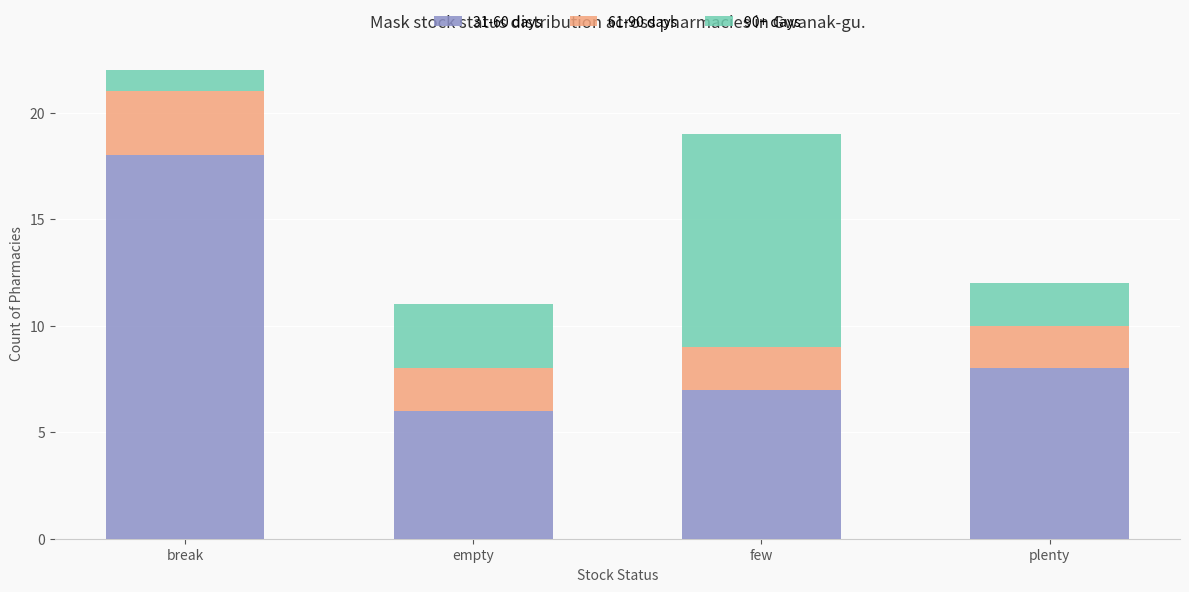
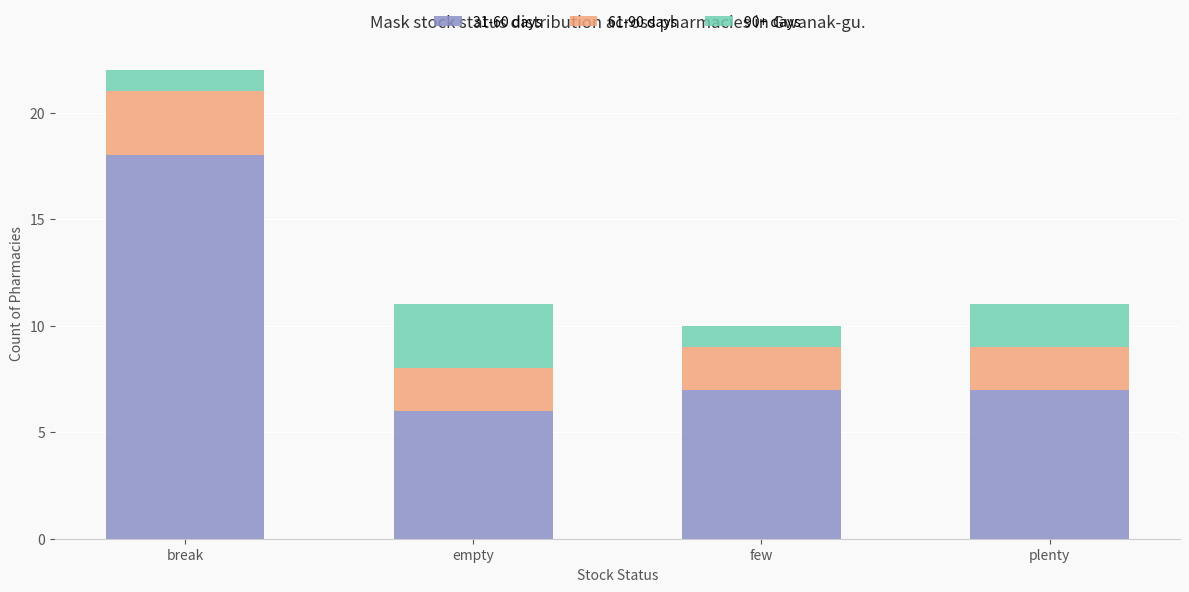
  {
    "31-60 days": {
      "break": 18,
      "empty": 6,
      "few": 7,
-     "plenty": 8
+     "plenty": 7
    },
    "61-90 days": {
      "break": 3,
      "empty": 2,
      "few": 2,
      "plenty": 2
    },
    "90+ days": {
      "break": 1,
      "empty": 3,
-     "few": 10,
+     "few": 1,
      "plenty": 2
    }
  }
